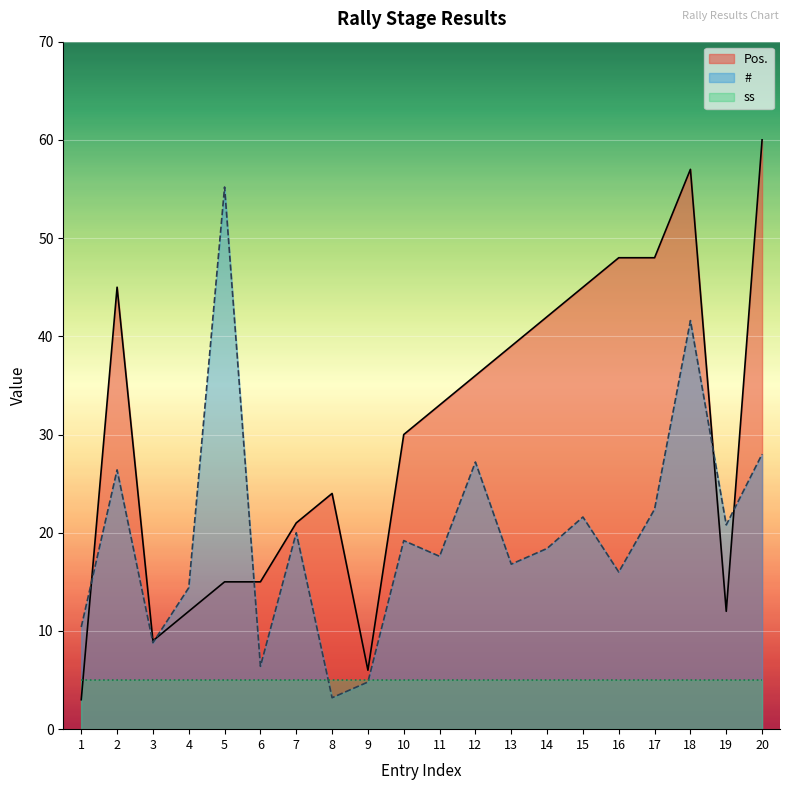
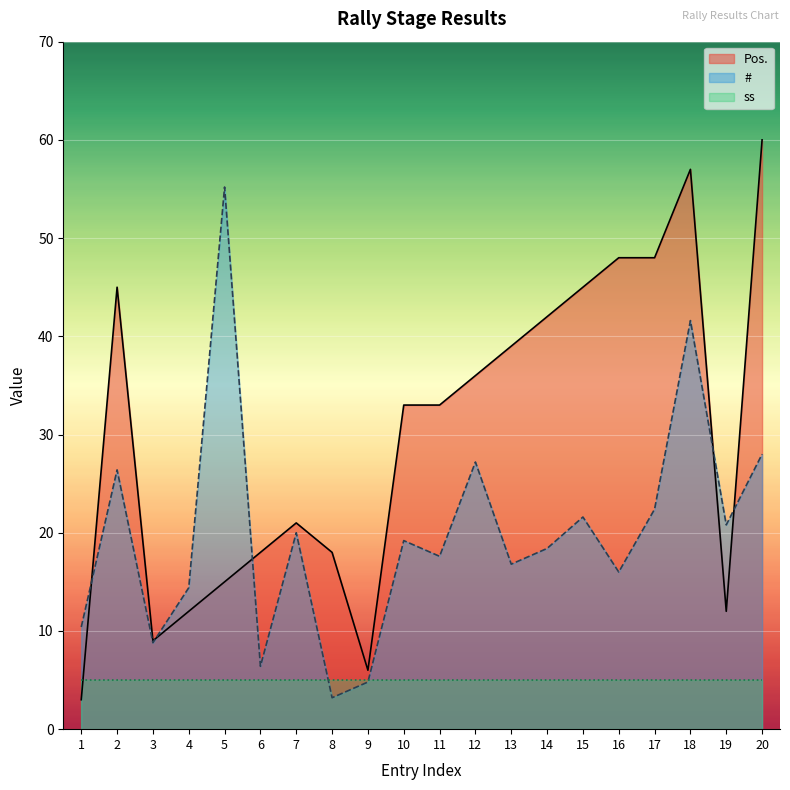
  {
    "Pos.": {
      "1": 3,
      "2": 45,
      "4": 12,
      "5": 15,
-     "6": 15,
+     "6": 18,
      "7": 21,
-     "8": 24,
+     "8": 18,
      "9": 6,
-     "10": 30,
+     "10": 33,
      "11": 33,
      "12": 36,
      "13": 39,
      "14": 42,
      "15": 45,
      "16": 48,
      "17": 48,
      "18": 57,
      "19": 12,
      "20": 60
    },
    "#": {
      "1": 10,
      "2": 26,
      "4": 14,
      "5": 55,
      "6": 6,
      "7": 20,
      "8": 3,
      "10": 19,
      "11": 18,
      "12": 27,
      "13": 17,
      "14": 18,
      "15": 22,
      "16": 16,
      "17": 22,
      "18": 42,
      "19": 21,
      "20": 28
    },
    "ss": {
      "1": 5,
      "2": 5,
      "3": 5,
      "4": 5,
      "5": 5,
      "6": 5,
      "7": 5,
      "8": 5,
      "10": 5,
      "11": 5,
      "12": 5,
      "13": 5,
      "14": 5,
      "15": 5,
      "16": 5,
      "17": 5,
      "18": 5,
      "19": 5,
      "20": 5
    }
  }
